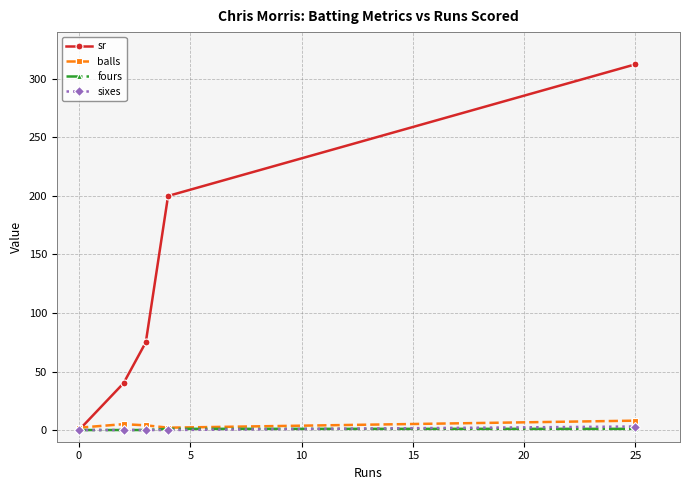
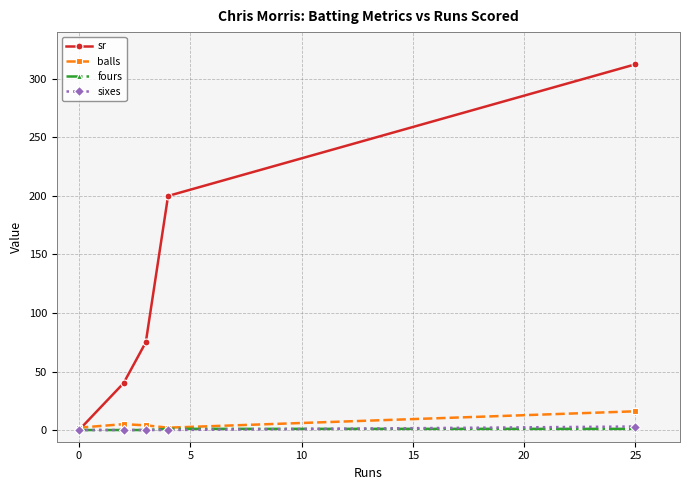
  {
    "sr": {
      "25": 313
    },
    "balls": {
-     "25": 8
+     "25": 16
    }
  }
